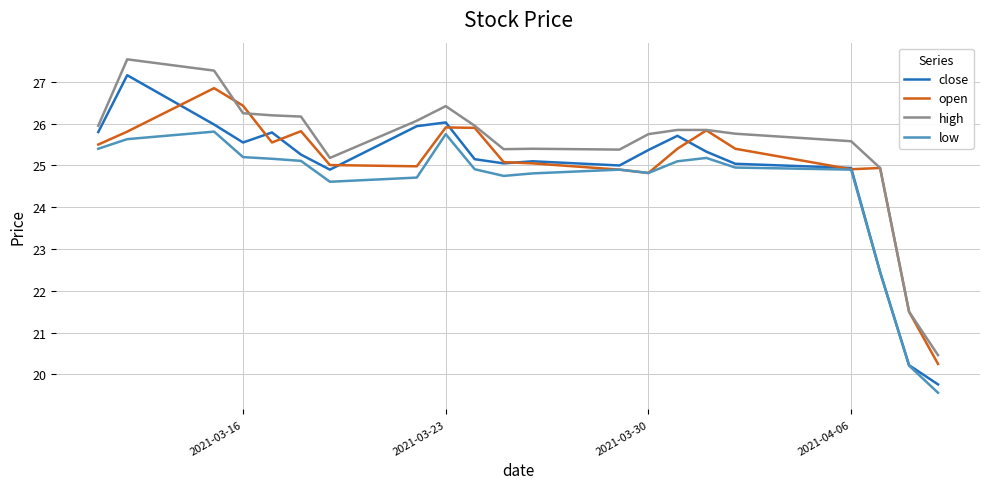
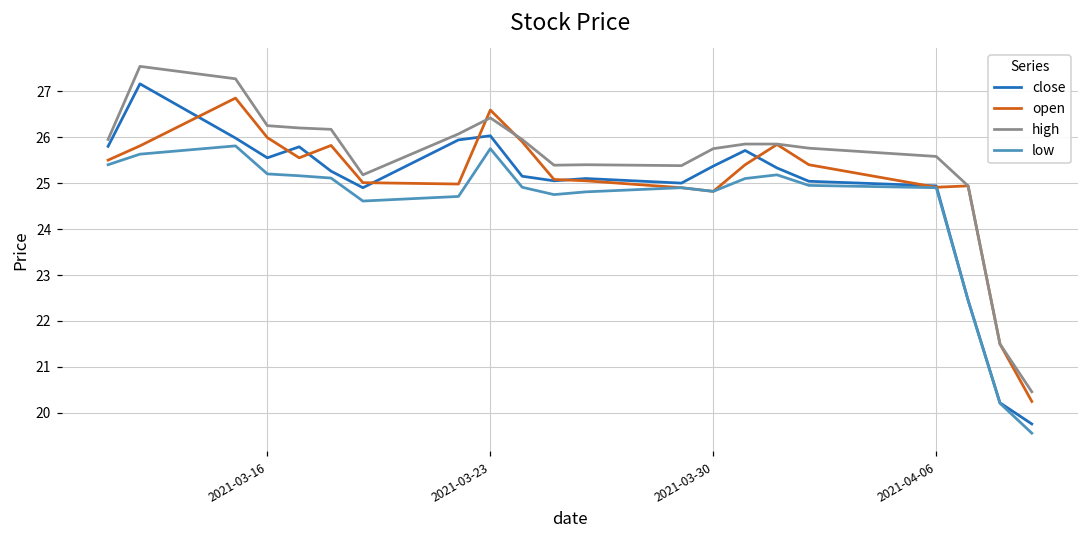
  {
    "open": {
-     "2021-03-16": 26.4,
-     "2021-03-23": 25.9
+     "2021-03-16": 26.0,
+     "2021-03-23": 26.6
    },
    "high": {
      "2021-03-16": 26.3,
      "2021-03-23": 26.4,
      "2021-03-30": 25.8,
      "2021-04-06": 25.6
    }
  }
